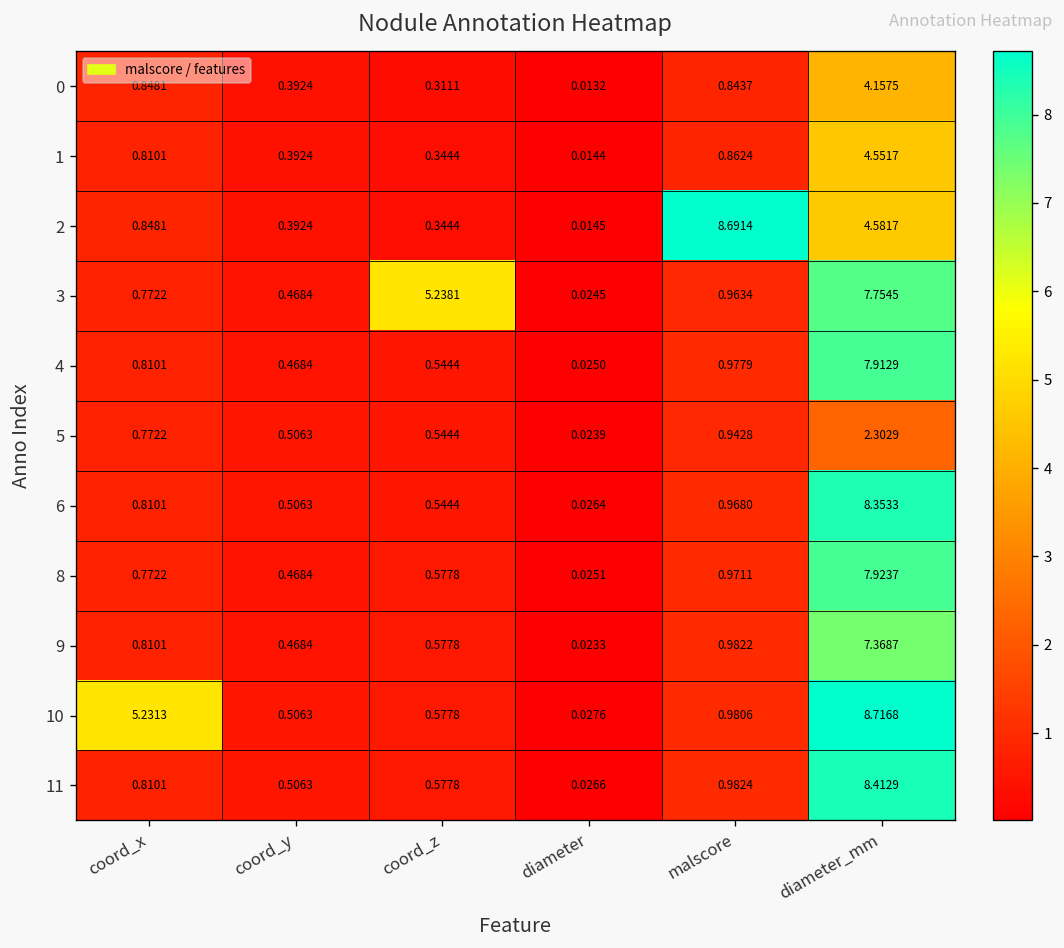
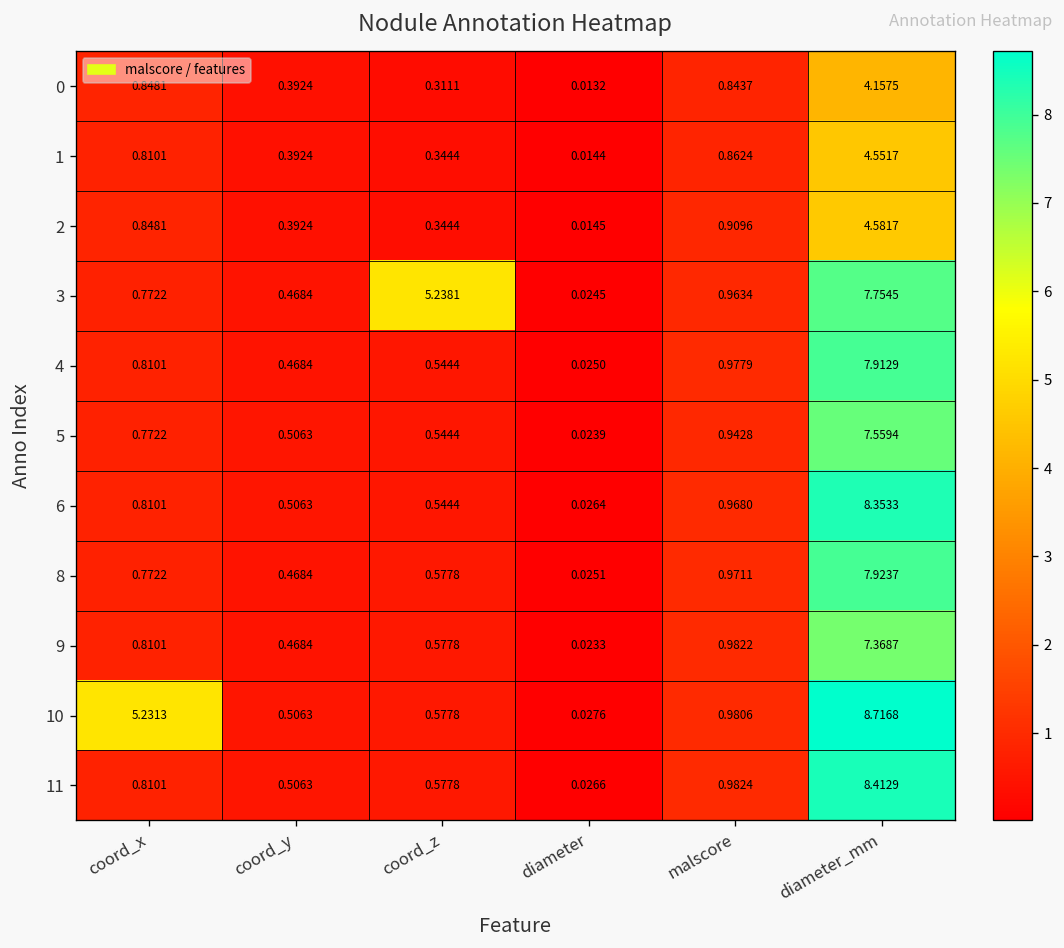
  {
    "0": {
      "coord_y": 0.3924,
      "coord_z": 0.3111,
      "diameter": 0.0132,
      "malscore": 0.8437,
      "diameter_mm": 4.1575
    },
    "1": {
      "coord_x": 0.8101,
      "coord_y": 0.3924,
      "coord_z": 0.3444,
      "diameter": 0.0144,
      "malscore": 0.8624,
      "diameter_mm": 4.5517
    },
    "2": {
      "coord_x": 0.8481,
      "coord_y": 0.3924,
      "coord_z": 0.3444,
      "diameter": 0.0145,
-     "malscore": 8.6914,
+     "malscore": 0.9096,
      "diameter_mm": 4.5817
    },
    "3": {
      "coord_x": 0.7722,
      "coord_y": 0.4684,
      "coord_z": 5.2381,
      "diameter": 0.0245,
      "malscore": 0.9634,
      "diameter_mm": 7.7545
    },
    "4": {
      "coord_x": 0.8101,
      "coord_y": 0.4684,
      "coord_z": 0.5444,
      "diameter": 0.0250,
      "malscore": 0.9779,
      "diameter_mm": 7.9129
    },
    "5": {
      "coord_x": 0.7722,
      "coord_y": 0.5063,
      "coord_z": 0.5444,
      "diameter": 0.0239,
      "malscore": 0.9428,
-     "diameter_mm": 2.3029
+     "diameter_mm": 7.5594
    },
    "6": {
      "coord_x": 0.8101,
      "coord_y": 0.5063,
      "coord_z": 0.5444,
      "diameter": 0.0264,
      "malscore": 0.9680,
      "diameter_mm": 8.3533
    },
    "8": {
      "coord_x": 0.7722,
      "coord_y": 0.4684,
      "coord_z": 0.5778,
      "diameter": 0.0251,
      "malscore": 0.9711,
      "diameter_mm": 7.9237
    },
    "9": {
      "coord_x": 0.8101,
      "coord_y": 0.4684,
      "coord_z": 0.5778,
      "diameter": 0.0233,
      "malscore": 0.9822,
      "diameter_mm": 7.3687
    },
    "10": {
      "coord_x": 5.2313,
      "coord_y": 0.5063,
      "coord_z": 0.5778,
      "diameter": 0.0276,
      "malscore": 0.9806,
      "diameter_mm": 8.7168
    },
    "11": {
      "coord_x": 0.8101,
      "coord_y": 0.5063,
      "coord_z": 0.5778,
      "diameter": 0.0266,
      "malscore": 0.9824,
      "diameter_mm": 8.4129
    }
  }
